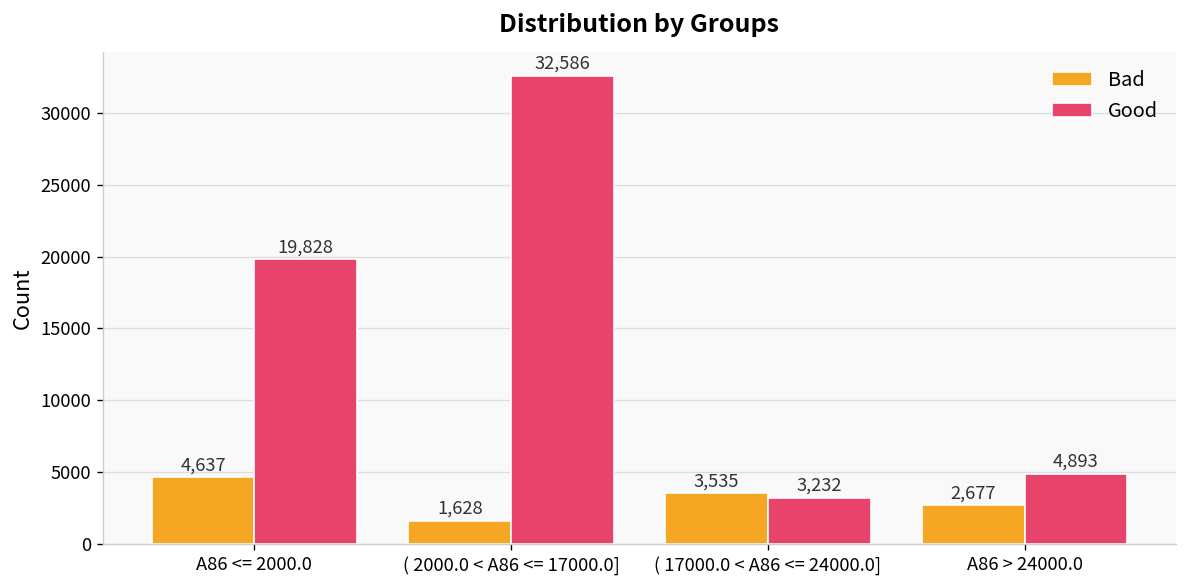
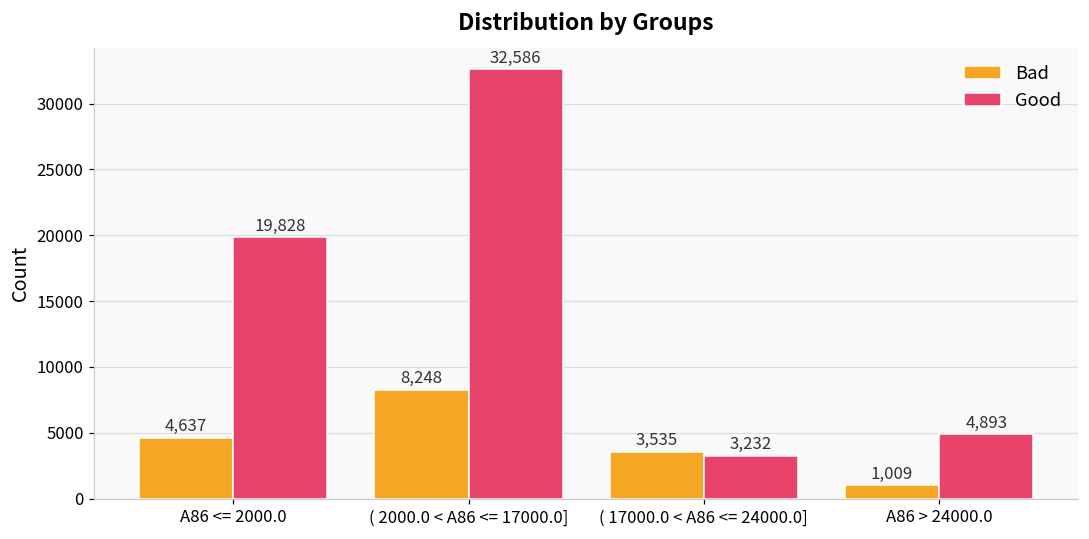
  {
    "Bad": {
      "A86 <= 2000.0": "4,637",
-     "( 2000.0 < A86 <= 17000.0]": "1,628",
+     "( 2000.0 < A86 <= 17000.0]": "8,248",
      "( 17000.0 < A86 <= 24000.0]": "3,535",
-     "A86 > 24000.0": "2,677"
+     "A86 > 24000.0": "1,009"
    },
    "Good": {
      "A86 <= 2000.0": "19,828",
      "( 2000.0 < A86 <= 17000.0]": "32,586",
      "( 17000.0 < A86 <= 24000.0]": "3,232",
      "A86 > 24000.0": "4,893"
    }
  }
